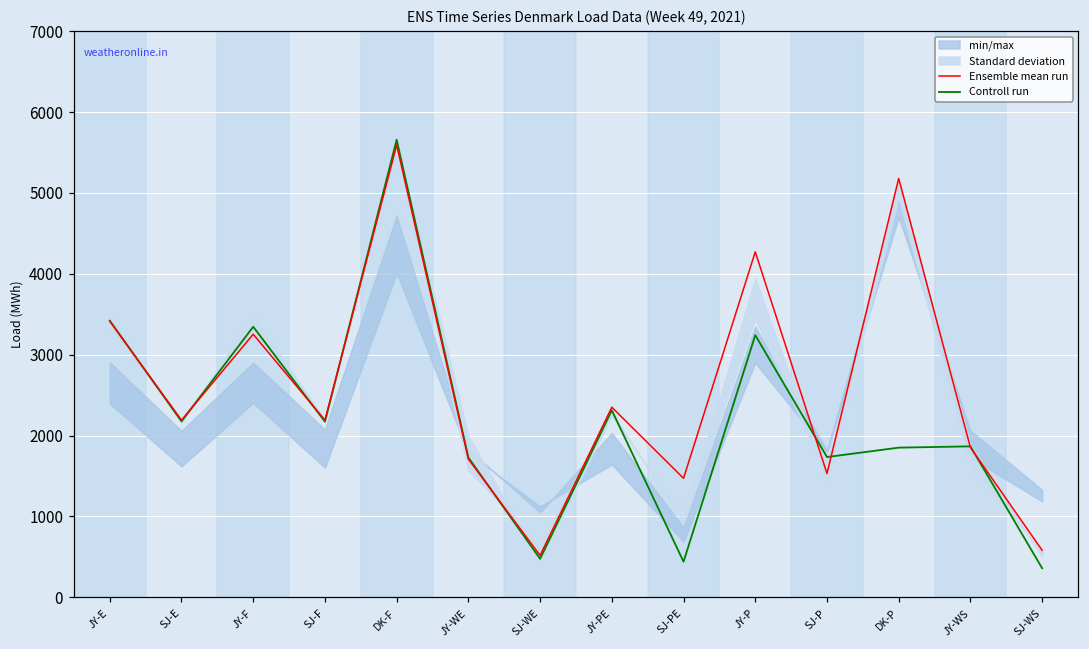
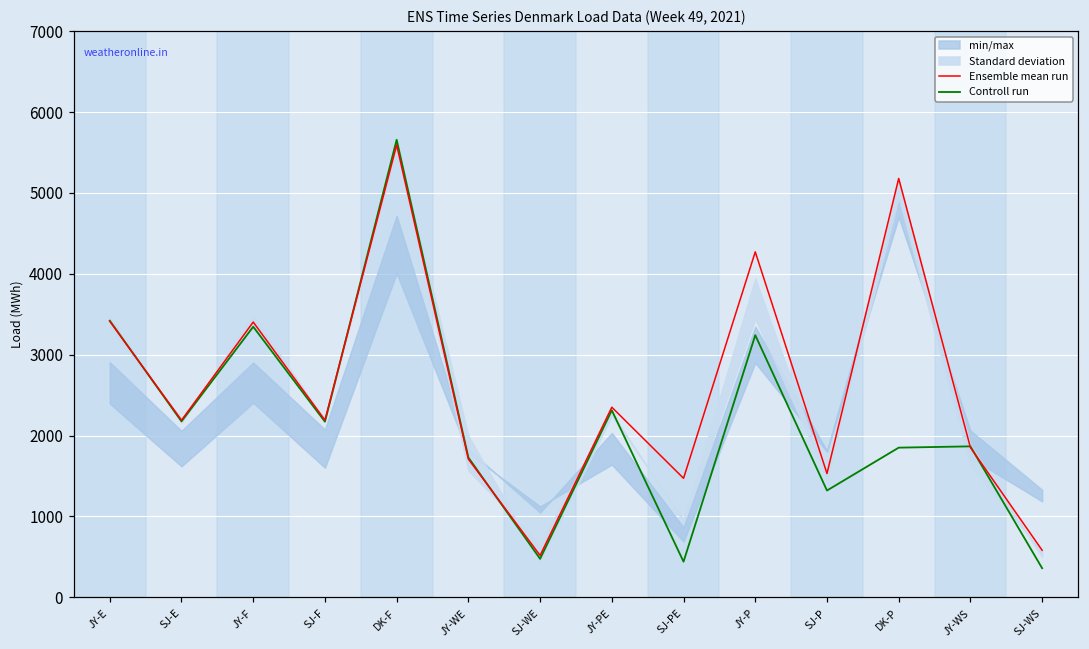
  {
    "Ensemble mean run": {
-     "JY-F": 3300,
+     "JY-F": 3400,
      "SJ-WE": 500,
      "JY-PE": 2400,
      "SJ-PE": 1500,
      "JY-P": 4300,
      "SJ-P": 1500
    },
    "Controll run": {
      "JY-F": 3300,
      "DK-F": 5700,
      "SJ-WE": 500,
      "JY-PE": 2300,
      "SJ-PE": 400,
      "JY-P": 3200,
-     "SJ-P": 1700,
+     "SJ-P": 1300,
      "DK-P": 1900,
      "SJ-WS": 400
    }
  }
